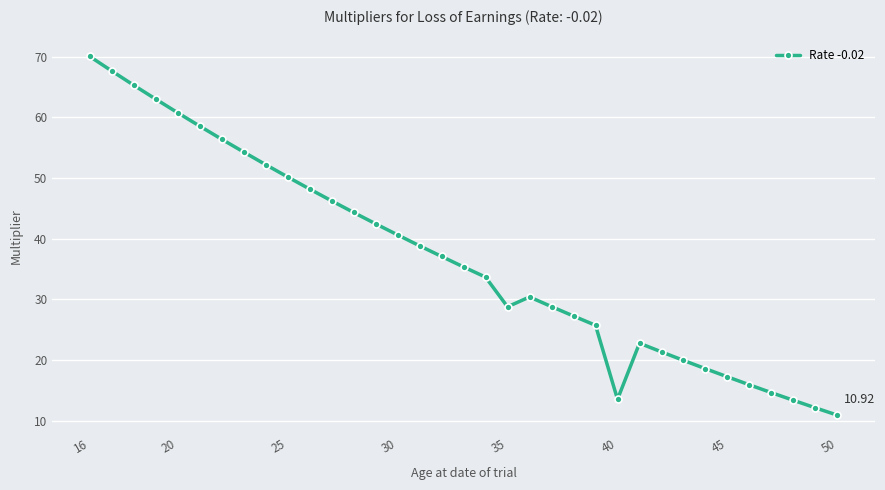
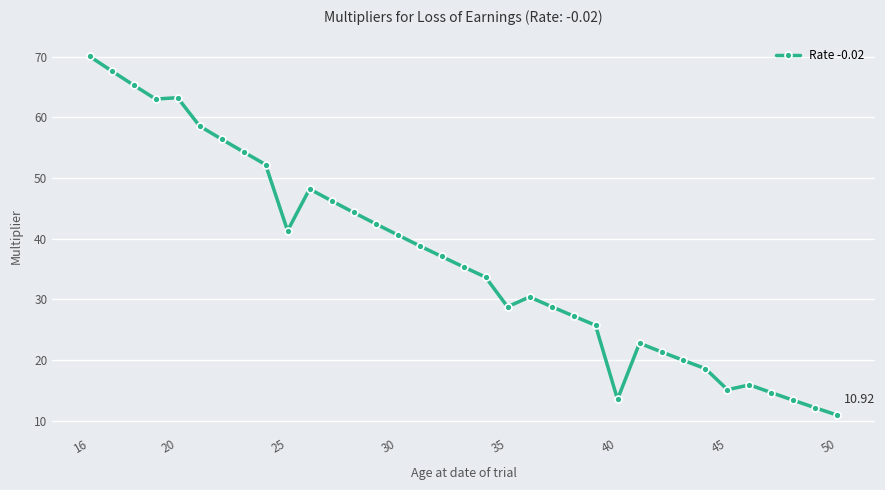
  {
    "16": 70,
-   "20": 61,
-   "25": 50,
+   "20": 63,
+   "25": 41,
    "30": 41,
    "35": 29,
    "40": 14,
-   "45": 17
+   "45": 15
  }
